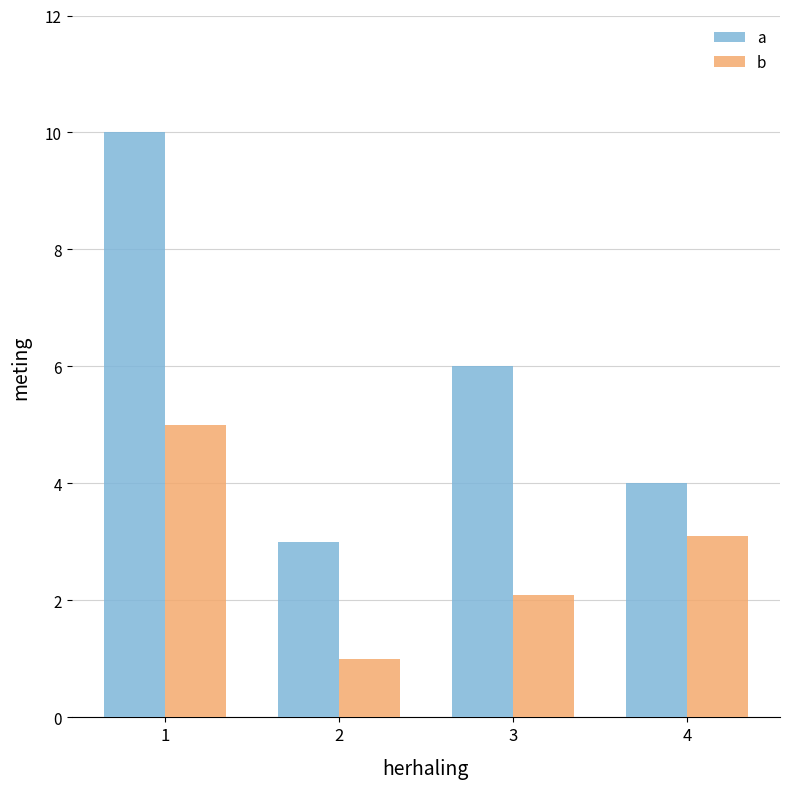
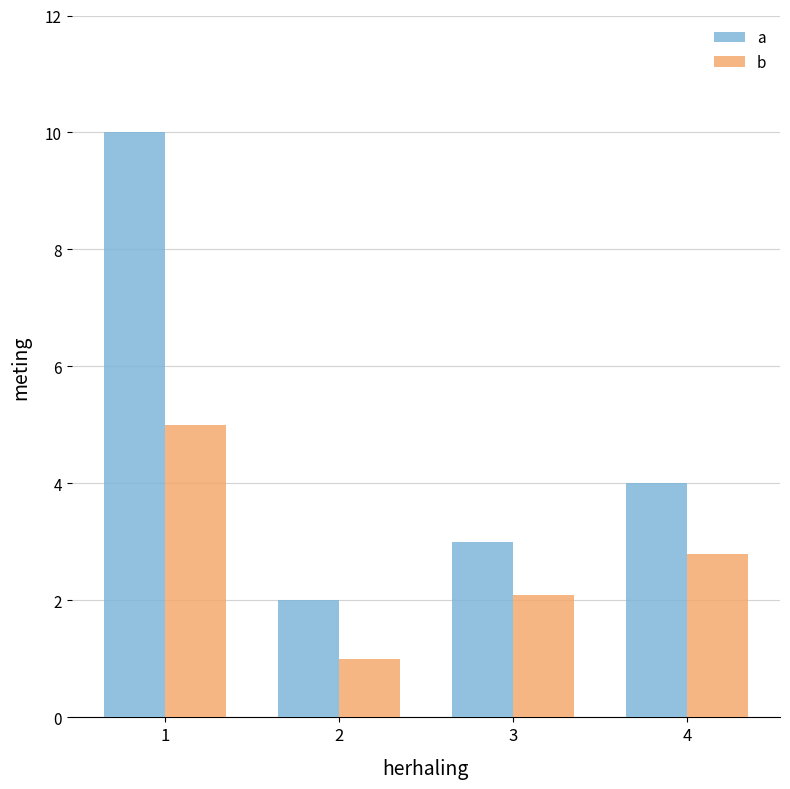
  {
    "a": {
      "1": 10,
-     "2": 3,
-     "3": 6,
+     "2": 2,
+     "3": 3,
      "4": 4
    },
    "b": {
      "1": 5.0,
      "2": 1.0,
      "3": 2.1,
-     "4": 3.1
+     "4": 2.8
    }
  }
